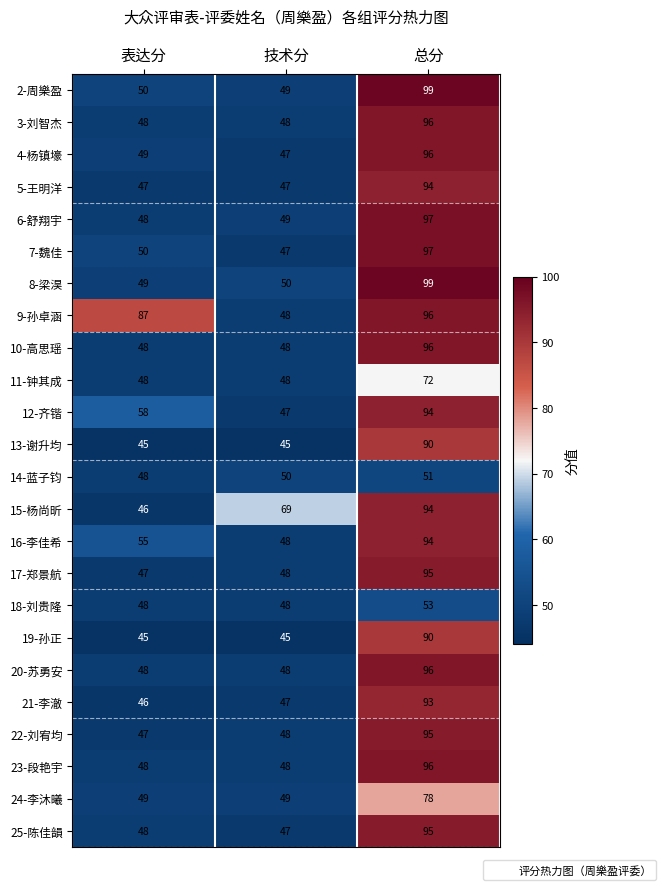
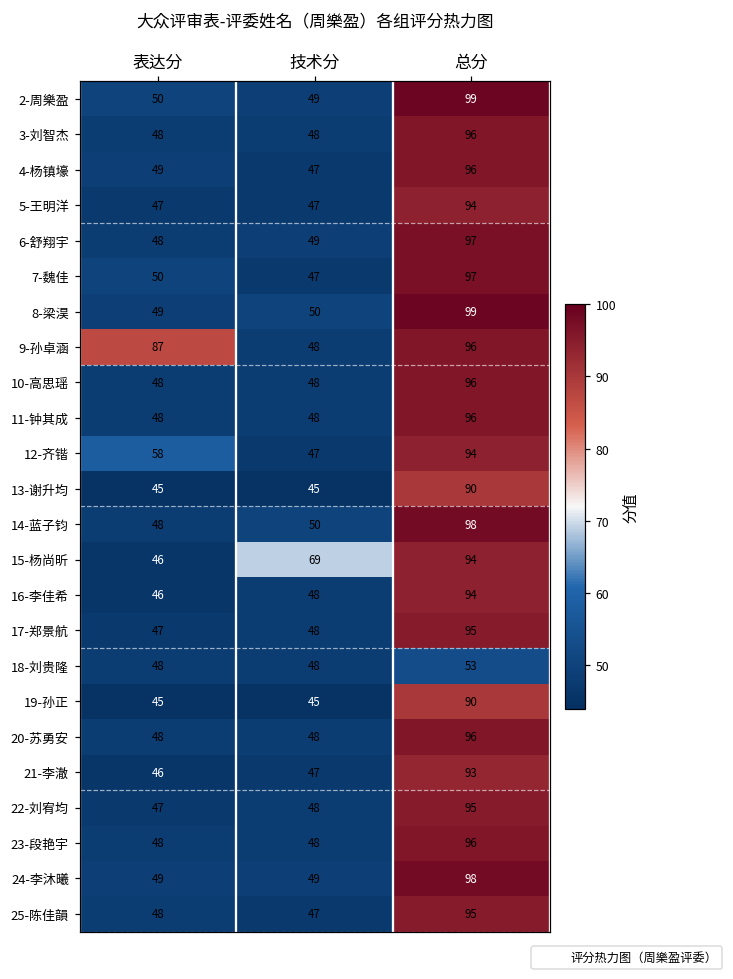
  {
    "2-周樂盈": {
      "表达分": 50,
      "技术分": 49,
      "总分": 99
    },
    "3-刘智杰": {
      "表达分": 48,
      "技术分": 48,
      "总分": 96
    },
    "4-杨镇壕": {
      "表达分": 49,
      "技术分": 47,
      "总分": 96
    },
    "5-王明洋": {
      "表达分": 47,
      "技术分": 47,
      "总分": 94
    },
    "6-舒翔宇": {
      "表达分": 48,
      "技术分": 49,
      "总分": 97
    },
    "7-魏佳": {
      "表达分": 50,
      "技术分": 47,
      "总分": 97
    },
    "8-梁淏": {
      "表达分": 49,
      "技术分": 50,
      "总分": 99
    },
    "9-孙卓涵": {
      "表达分": 87,
      "技术分": 48,
      "总分": 96
    },
    "10-高思瑶": {
      "表达分": 48,
      "技术分": 48,
      "总分": 96
    },
    "11-钟其成": {
      "表达分": 48,
      "技术分": 48,
-     "总分": 72
+     "总分": 96
    },
    "12-齐锴": {
      "表达分": 58,
      "技术分": 47,
      "总分": 94
    },
    "13-谢升均": {
      "表达分": 45,
      "技术分": 45,
      "总分": 90
    },
    "14-蓝子钧": {
      "表达分": 48,
      "技术分": 50,
-     "总分": 51
+     "总分": 98
    },
    "15-杨尚昕": {
      "表达分": 46,
      "技术分": 69,
      "总分": 94
    },
    "16-李佳希": {
-     "表达分": 55,
+     "表达分": 46,
      "技术分": 48,
      "总分": 94
    },
    "17-郑景航": {
      "表达分": 47,
      "技术分": 48,
      "总分": 95
    },
    "18-刘贵隆": {
      "表达分": 48,
      "技术分": 48,
      "总分": 53
    },
    "19-孙正": {
      "表达分": 45,
      "技术分": 45,
      "总分": 90
    },
    "20-苏勇安": {
      "表达分": 48,
      "技术分": 48,
      "总分": 96
    },
    "21-李澈": {
      "表达分": 46,
      "技术分": 47,
      "总分": 93
    },
    "22-刘宥均": {
      "表达分": 47,
      "技术分": 48,
      "总分": 95
    },
    "23-段艳宇": {
      "表达分": 48,
      "技术分": 48,
      "总分": 96
    },
    "24-李沐曦": {
      "表达分": 49,
      "技术分": 49,
-     "总分": 78
+     "总分": 98
    },
    "25-陈佳韻": {
      "表达分": 48,
      "技术分": 47,
      "总分": 95
    }
  }
